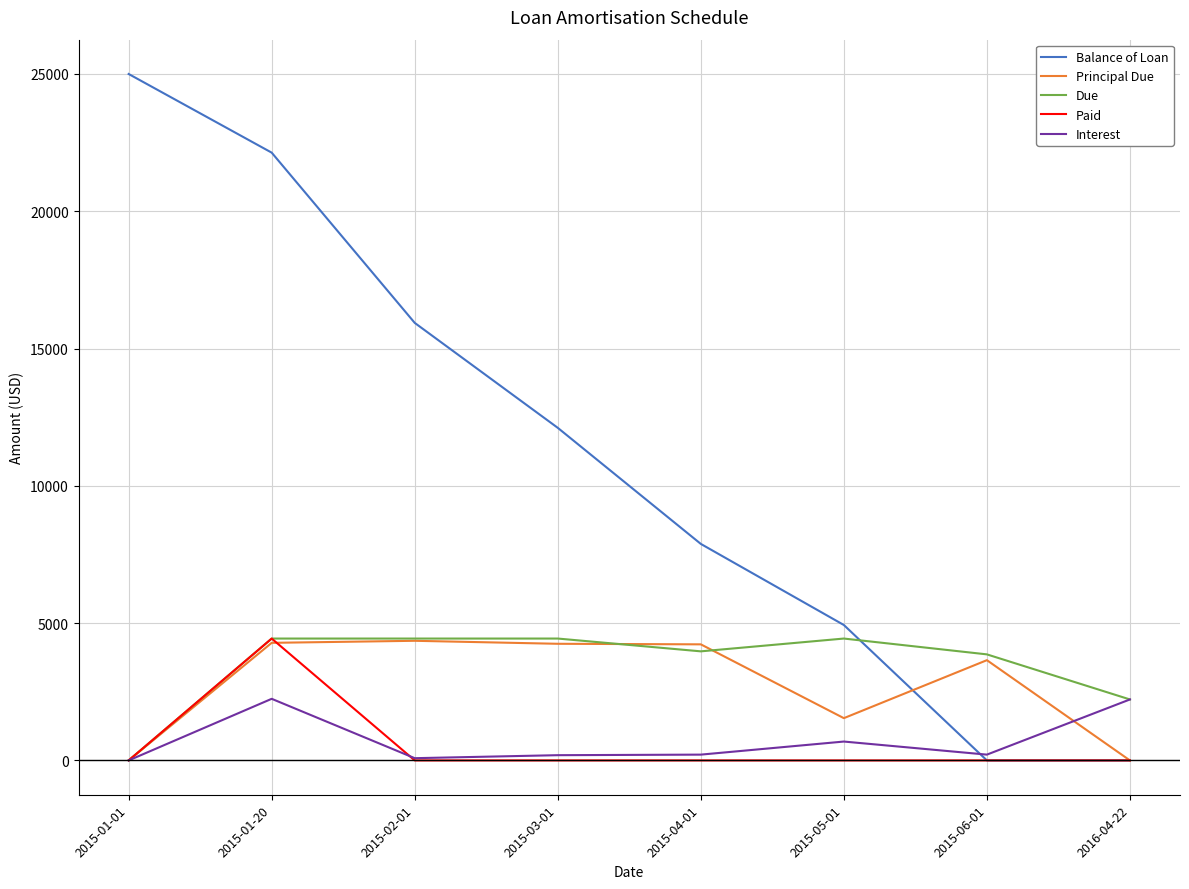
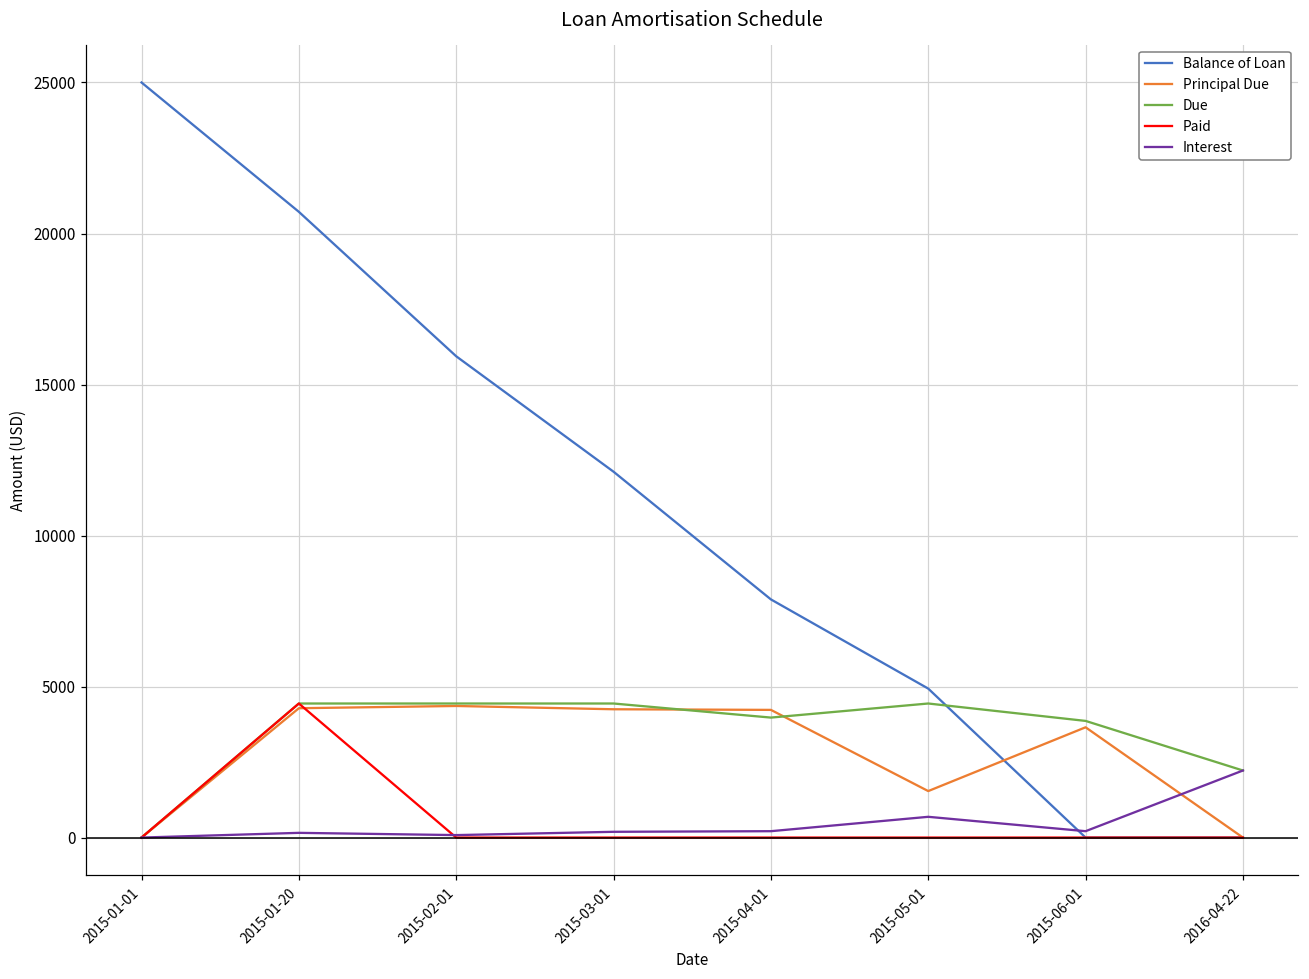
  {
    "Balance of Loan": {
      "2015-01-01": 25000,
-     "2015-01-20": 22100,
+     "2015-01-20": 20700,
      "2015-02-01": 15900,
      "2015-03-01": 12100,
      "2015-04-01": 7900,
      "2015-05-01": 4900
    },
    "Principal Due": {
      "2015-01-20": 4300,
      "2015-03-01": 4200,
      "2015-04-01": 4200,
      "2015-05-01": 1500,
      "2015-06-01": 3700
    },
    "Due": {
      "2015-03-01": 4400,
      "2015-04-01": 4000,
      "2015-05-01": 4400,
      "2015-06-01": 3900
    },
    "Paid": {
      "2015-03-01": 0,
      "2015-04-01": 0,
      "2015-05-01": 0
    },
    "Interest": {
-     "2015-01-20": 2200,
+     "2015-01-20": 200,
      "2015-03-01": 200,
      "2015-04-01": 200,
      "2015-05-01": 700,
      "2015-06-01": 200
    }
  }
